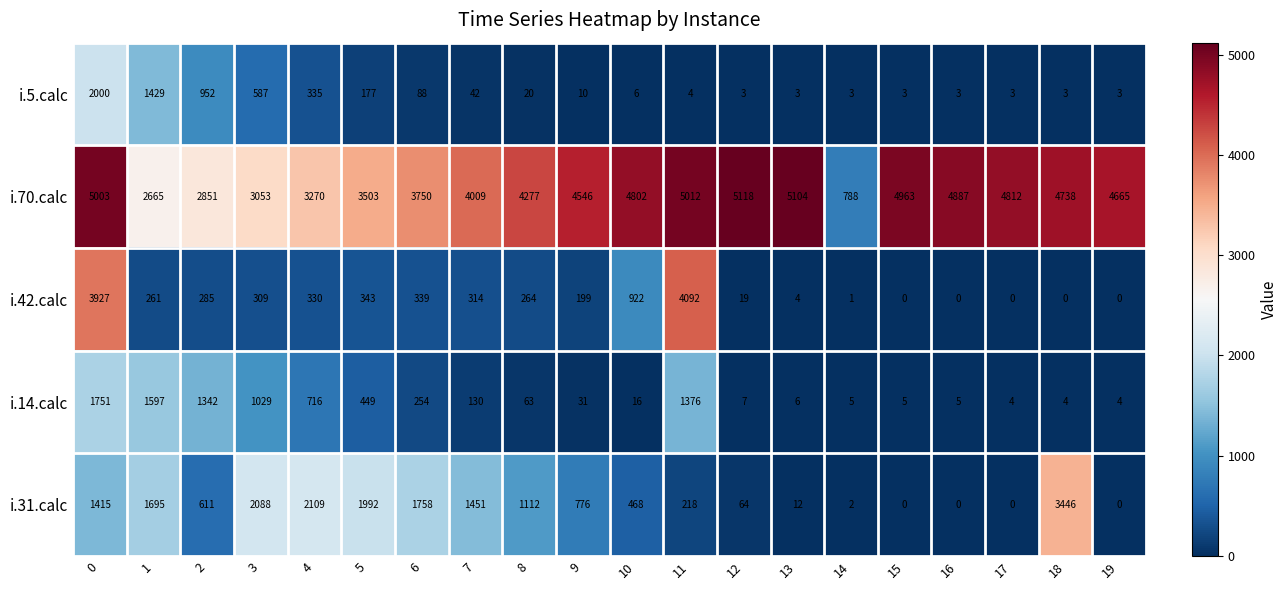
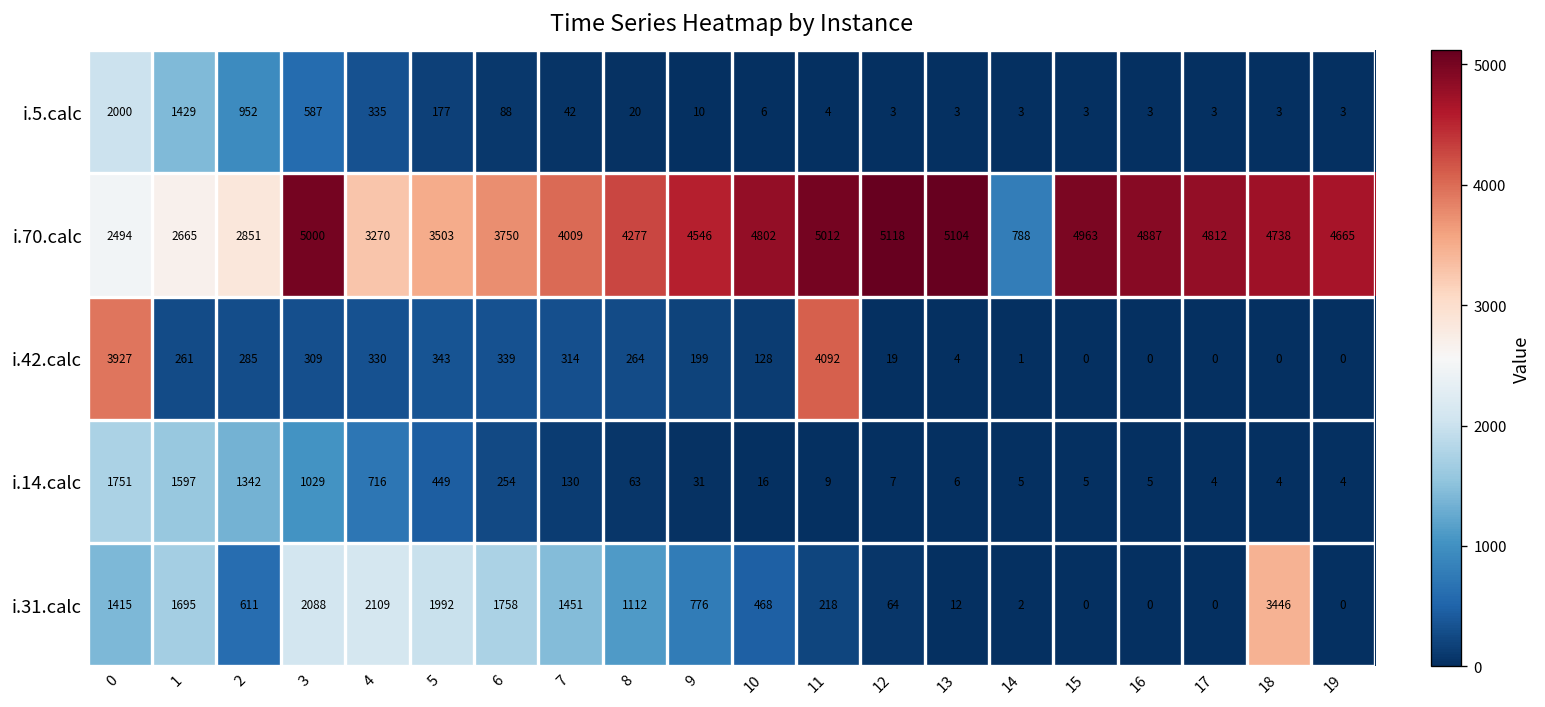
  {
    "i.5.calc": {
      "0": 2000,
      "1": 1429,
      "2": 952,
      "3": 587,
      "4": 335,
      "5": 177,
      "6": 88,
      "7": 42,
      "8": 20,
      "9": 10,
      "10": 6,
      "11": 4,
      "12": 3,
      "13": 3,
      "14": 3,
      "15": 3,
      "16": 3,
      "17": 3,
      "18": 3,
      "19": 3
    },
    "i.70.calc": {
-     "0": 5003,
+     "0": 2494,
      "1": 2665,
      "2": 2851,
-     "3": 3053,
+     "3": 5000,
      "4": 3270,
      "5": 3503,
      "6": 3750,
      "7": 4009,
      "8": 4277,
      "9": 4546,
      "10": 4802,
      "11": 5012,
      "12": 5118,
      "13": 5104,
      "14": 788,
      "15": 4963,
      "16": 4887,
      "17": 4812,
      "18": 4738,
      "19": 4665
    },
    "i.42.calc": {
      "0": 3927,
      "1": 261,
      "2": 285,
      "3": 309,
      "4": 330,
      "5": 343,
      "6": 339,
      "7": 314,
      "8": 264,
      "9": 199,
-     "10": 922,
+     "10": 128,
      "11": 4092,
      "12": 19,
      "13": 4,
      "14": 1,
      "15": 0,
      "16": 0,
      "17": 0,
      "18": 0,
      "19": 0
    },
    "i.14.calc": {
      "0": 1751,
      "1": 1597,
      "2": 1342,
      "3": 1029,
      "4": 716,
      "5": 449,
      "6": 254,
      "7": 130,
      "8": 63,
      "9": 31,
      "10": 16,
-     "11": 1376,
+     "11": 9,
      "12": 7,
      "13": 6,
      "14": 5,
      "15": 5,
      "16": 5,
      "17": 4,
      "18": 4,
      "19": 4
    },
    "i.31.calc": {
      "0": 1415,
      "1": 1695,
      "2": 611,
      "3": 2088,
      "4": 2109,
      "5": 1992,
      "6": 1758,
      "7": 1451,
      "8": 1112,
      "9": 776,
      "10": 468,
      "11": 218,
      "12": 64,
      "13": 12,
      "14": 2,
      "15": 0,
      "16": 0,
      "17": 0,
      "18": 3446,
      "19": 0
    }
  }
